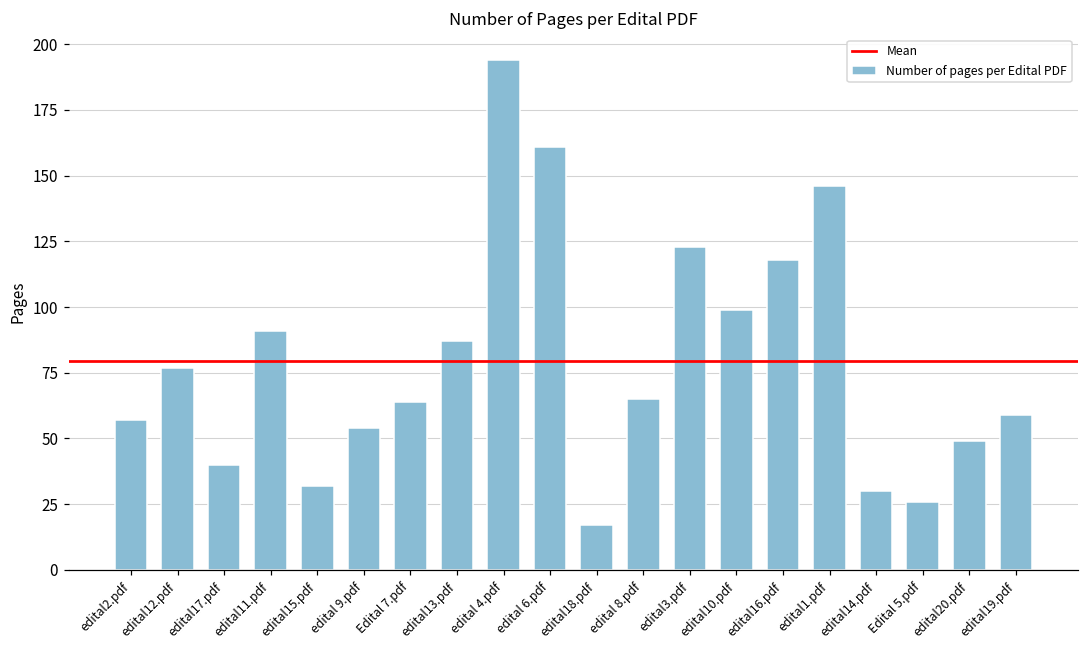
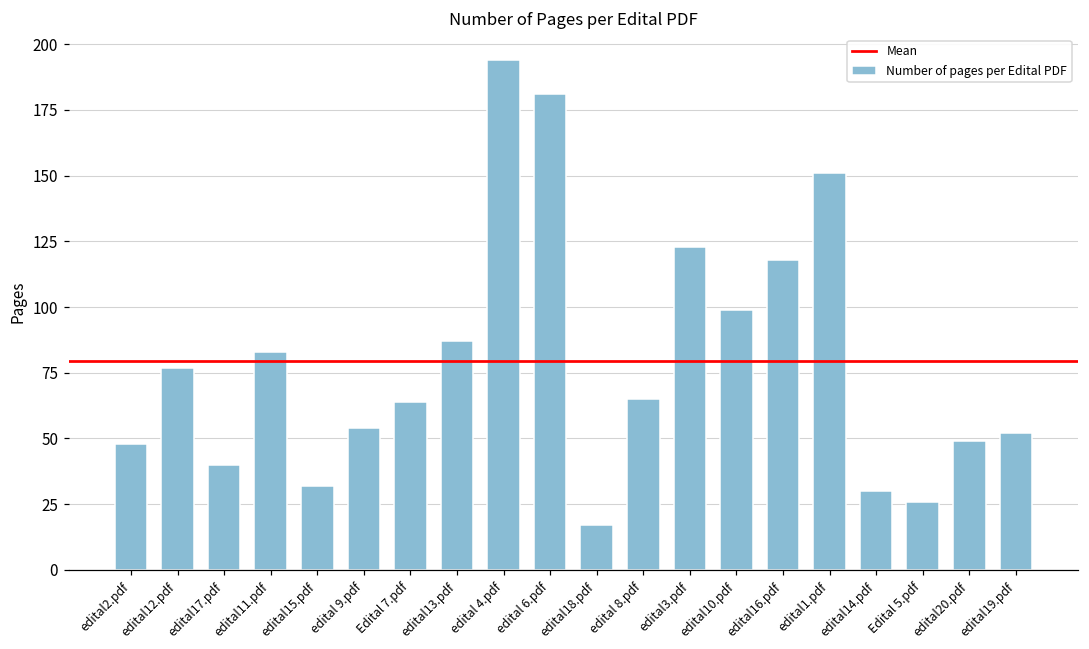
  {
-   "edital2.pdf": 57,
+   "edital2.pdf": 48,
    "edital12.pdf": 77,
    "edital17.pdf": 40,
-   "edital11.pdf": 91,
+   "edital11.pdf": 83,
    "edital15.pdf": 32,
    "edital 9.pdf": 54,
    "Edital 7.pdf": 64,
    "edital13.pdf": 87,
    "edital 4.pdf": 194,
-   "edital 6.pdf": 161,
+   "edital 6.pdf": 181,
    "edital18.pdf": 17,
    "edital 8.pdf": 65,
    "edital3.pdf": 123,
    "edital10.pdf": 99,
    "edital16.pdf": 118,
-   "edital1.pdf": 146,
+   "edital1.pdf": 151,
    "edital14.pdf": 30,
    "Edital 5.pdf": 26,
    "edital20.pdf": 49,
-   "edital19.pdf": 59
+   "edital19.pdf": 52
  }
